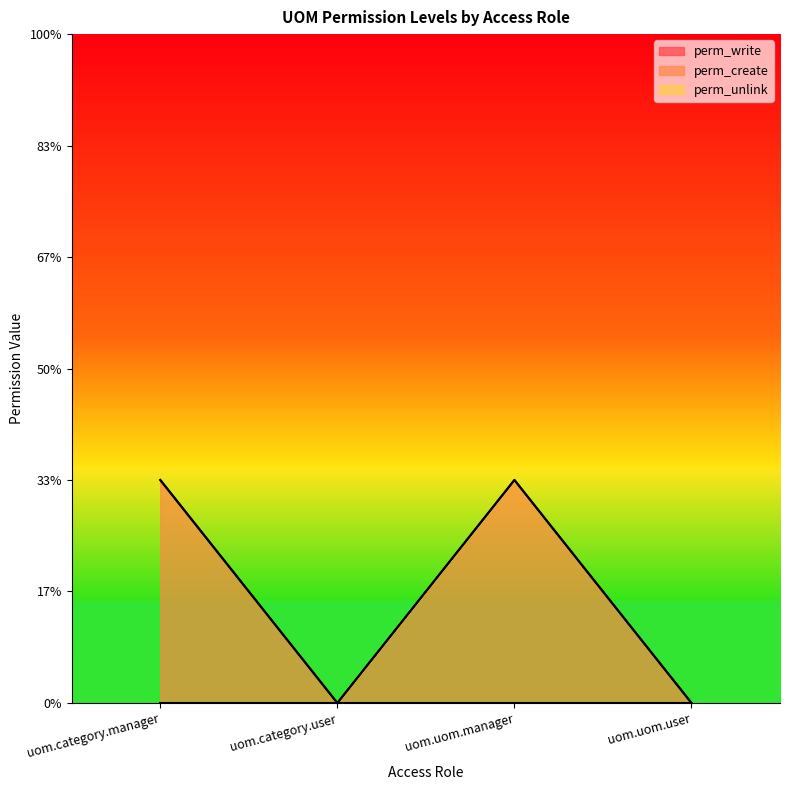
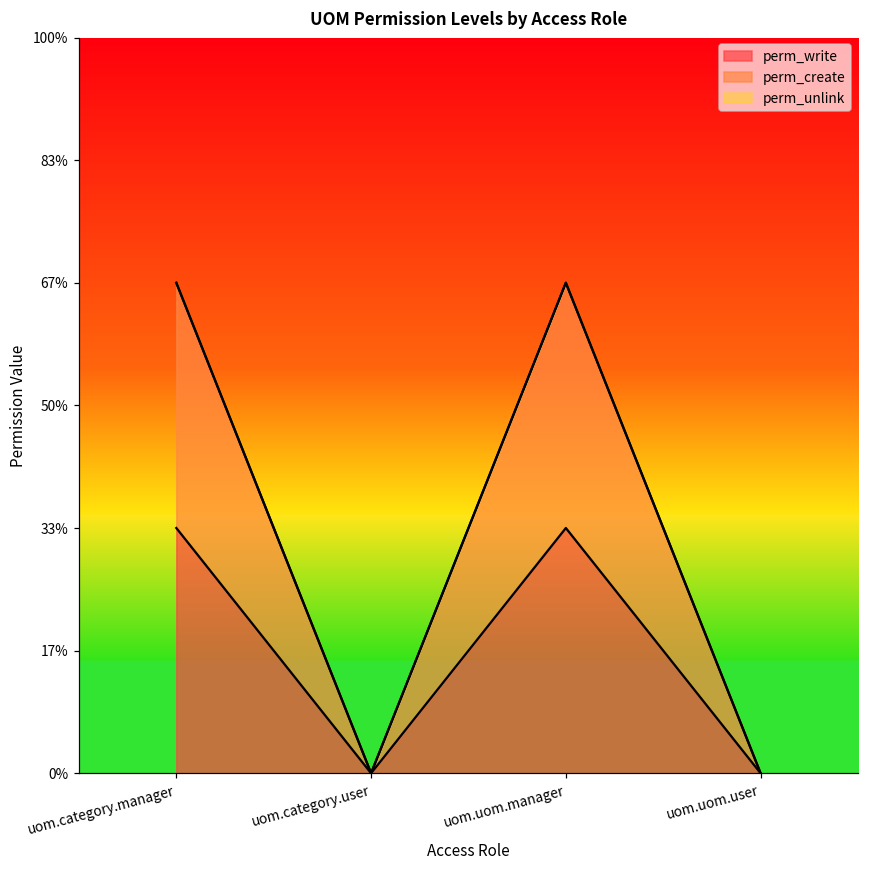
  {
    "perm_write": {
-     "uom.category.manager": "0%",
-     "uom.uom.manager": "0%"
+     "uom.category.manager": "33%",
+     "uom.uom.manager": "33%"
    }
  }
